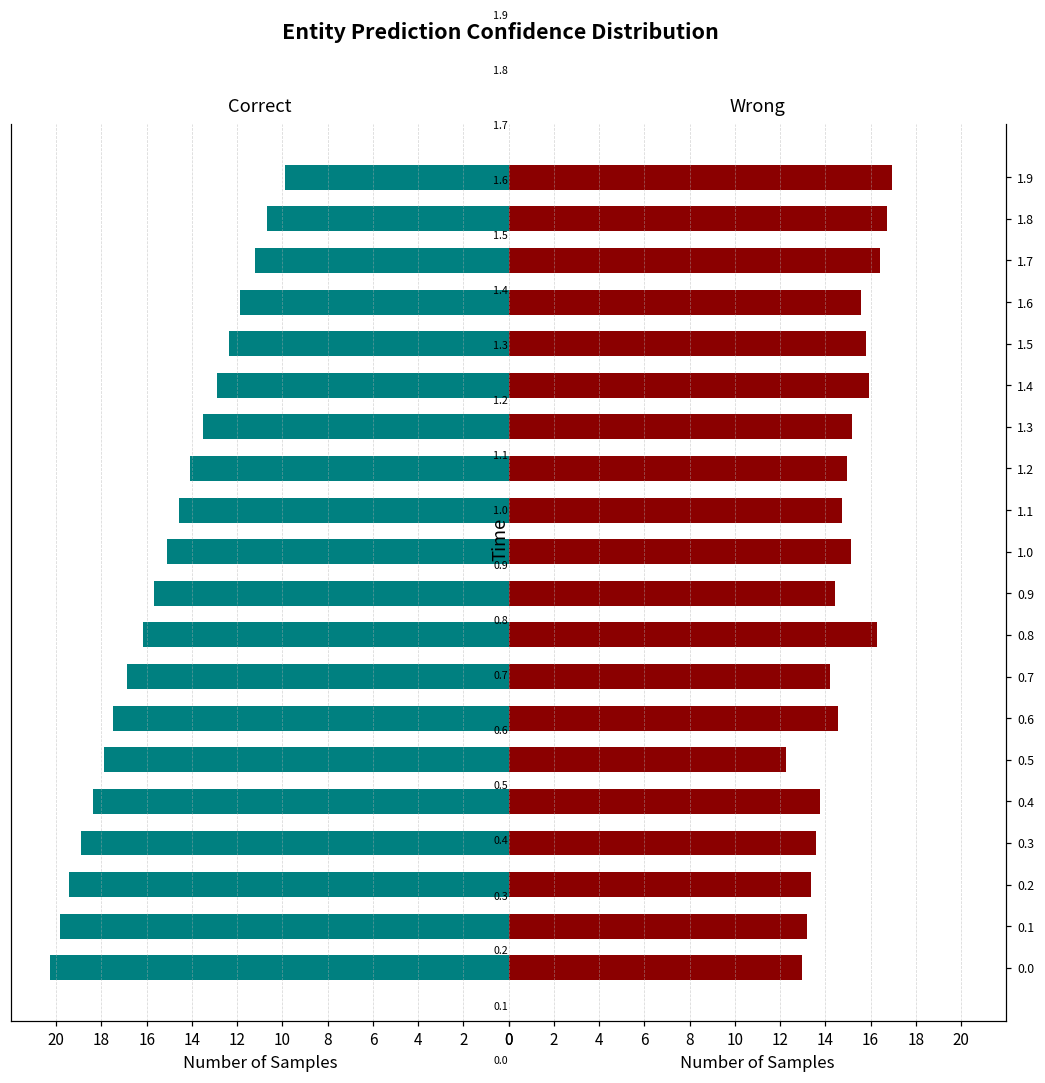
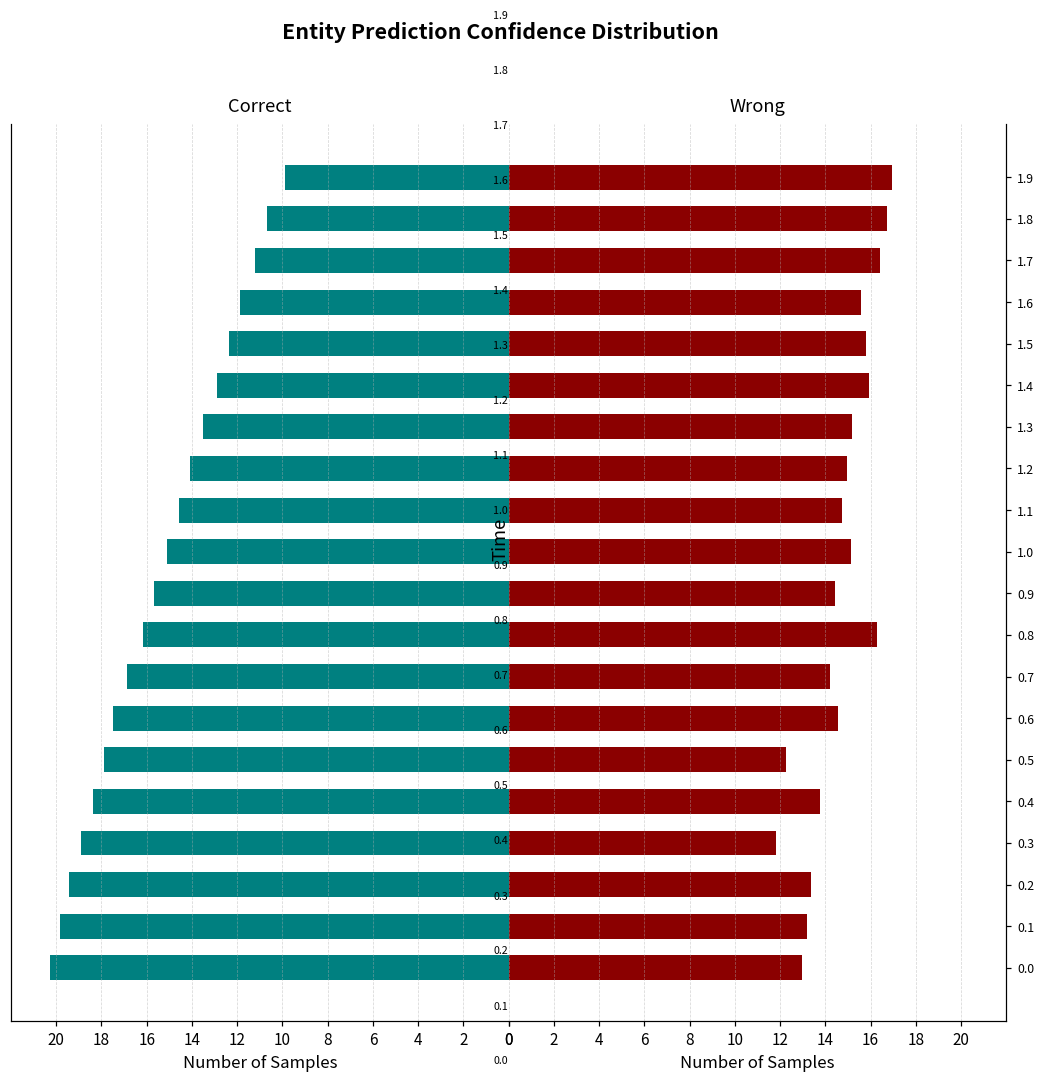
  {
    "Wrong": {
      "1.9": 17.0,
      "1.8": 16.7,
      "1.7": 16.4,
      "1.6": 15.6,
      "1.5": 15.8,
      "1.4": 15.9,
      "1.3": 15.2,
      "1.2": 15.0,
      "1.1": 14.8,
      "1.0": 15.1,
      "0.9": 14.4,
      "0.8": 16.3,
      "0.7": 14.2,
      "0.6": 14.5,
      "0.5": 12.3,
      "0.4": 13.8,
-     "0.3": 13.6,
+     "0.3": 11.8,
      "0.2": 13.4,
      "0.1": 13.2,
      "0.0": 13.0
    }
  }
